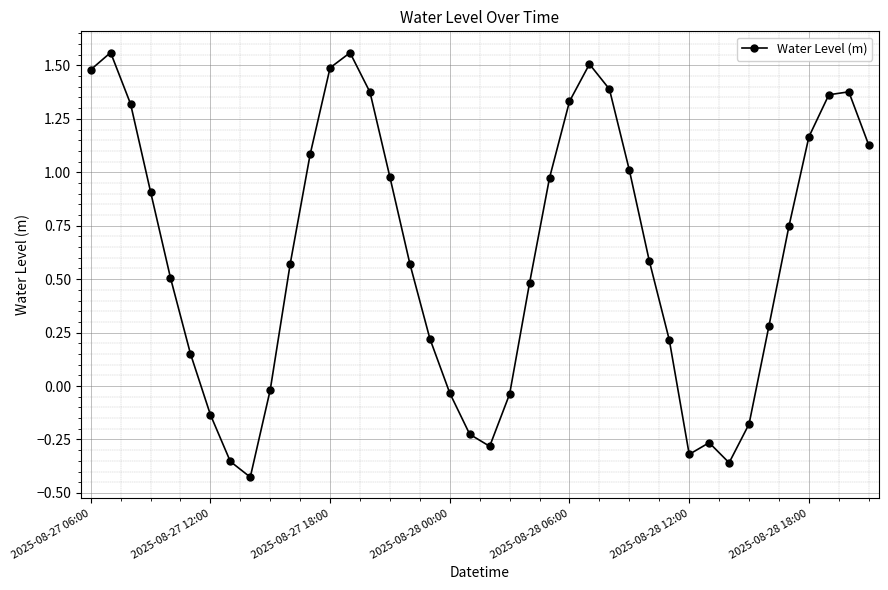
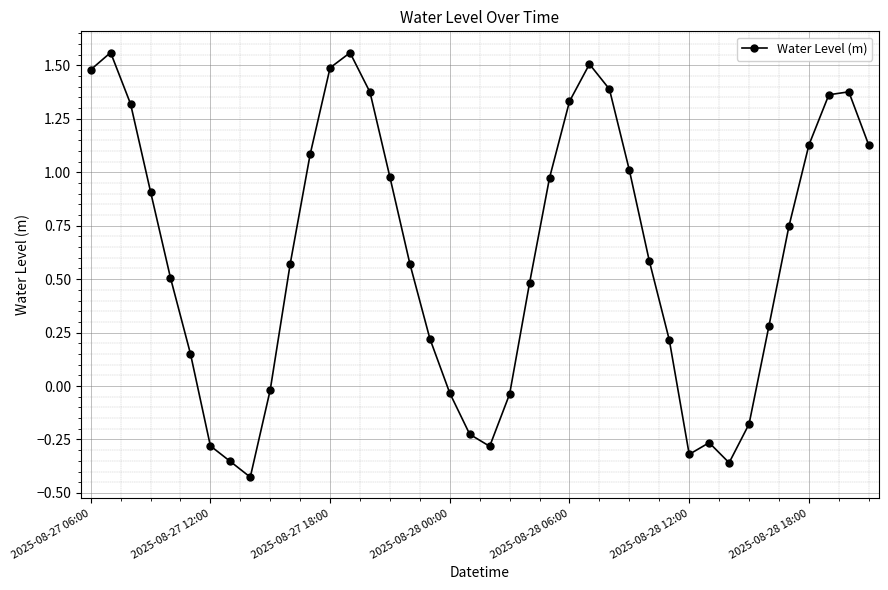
  {
    "2025-08-27 06:00": 1.48,
-   "2025-08-27 12:00": -0.13,
+   "2025-08-27 12:00": -0.28,
    "2025-08-27 18:00": 1.49,
    "2025-08-28 00:00": -0.03,
    "2025-08-28 06:00": 1.33,
    "2025-08-28 12:00": -0.32,
-   "2025-08-28 18:00": 1.17
+   "2025-08-28 18:00": 1.13
  }
